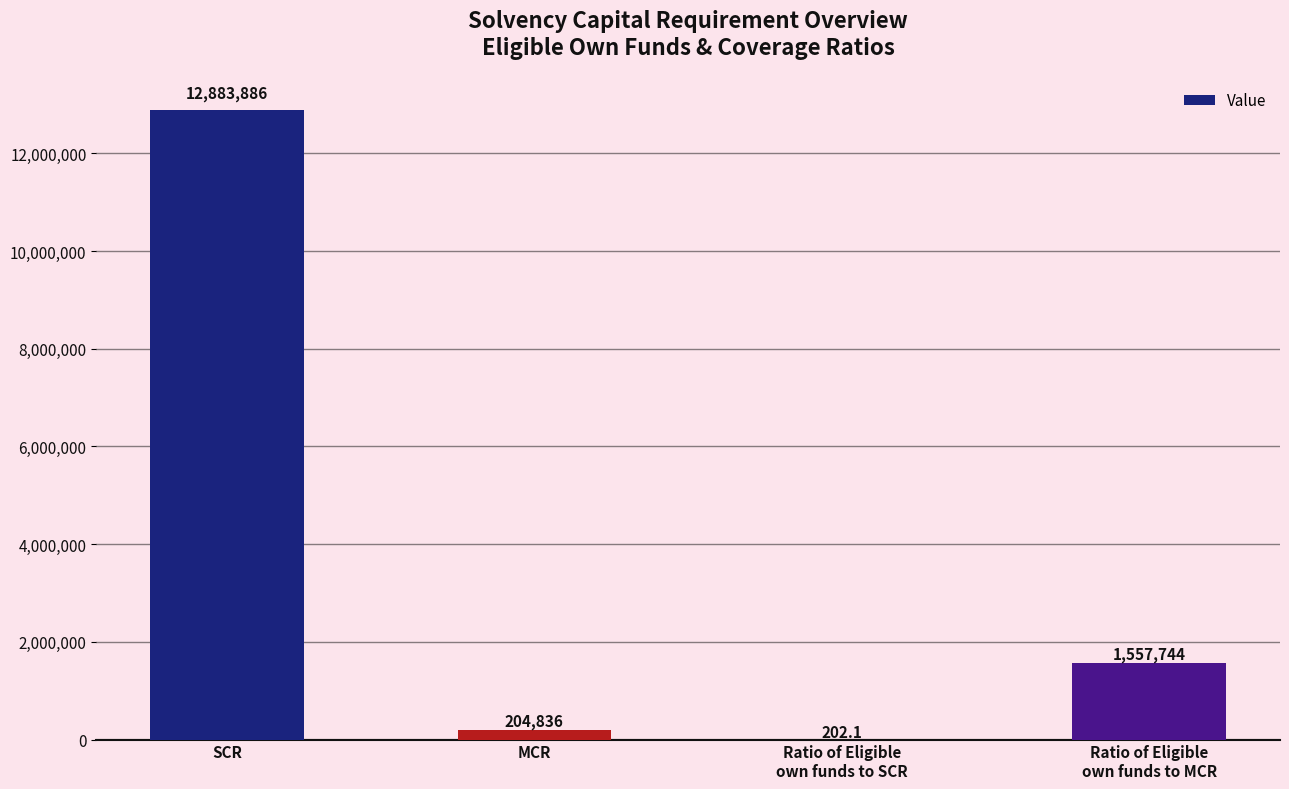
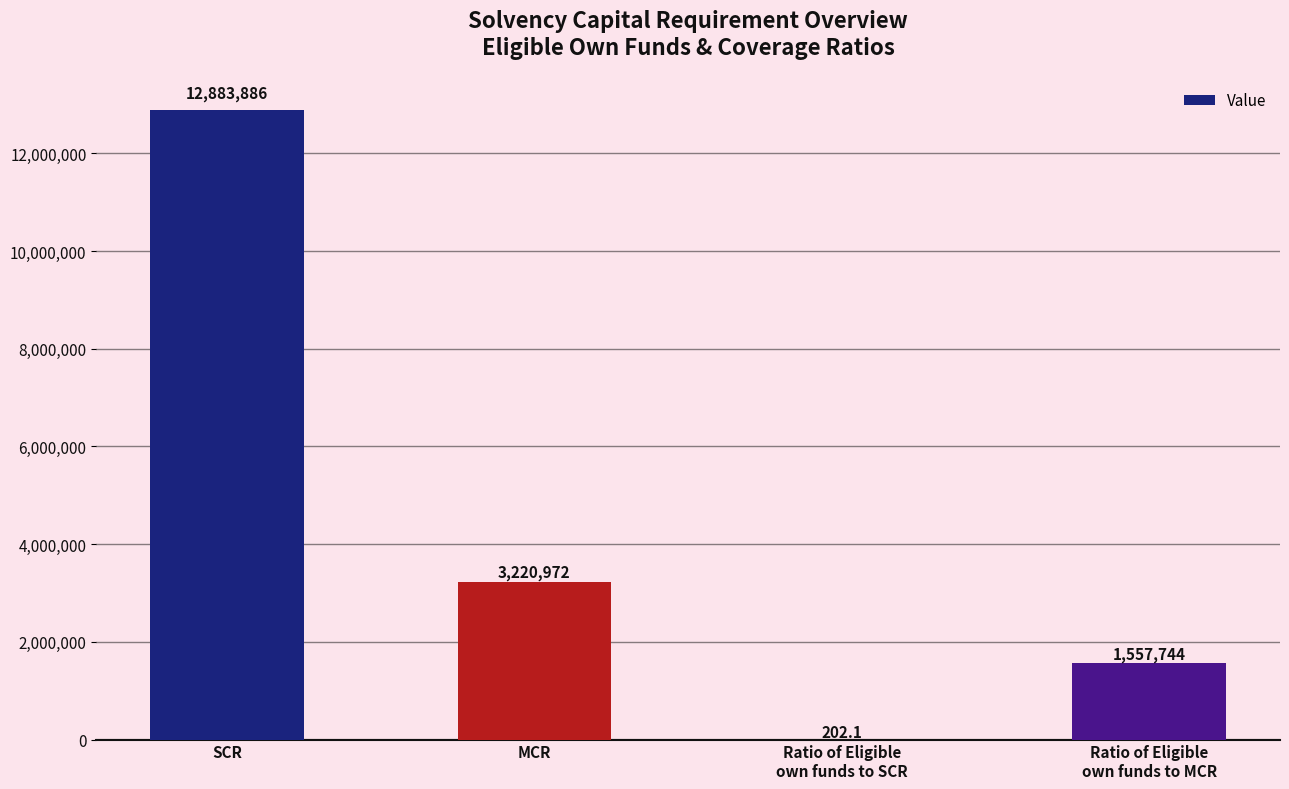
  {
    "SCR": "12,883,886",
-   "MCR": "204,836",
+   "MCR": "3,220,972",
    "Ratio of Eligible own funds to SCR": "202.1",
    "Ratio of Eligible own funds to MCR": "1,557,744"
  }
